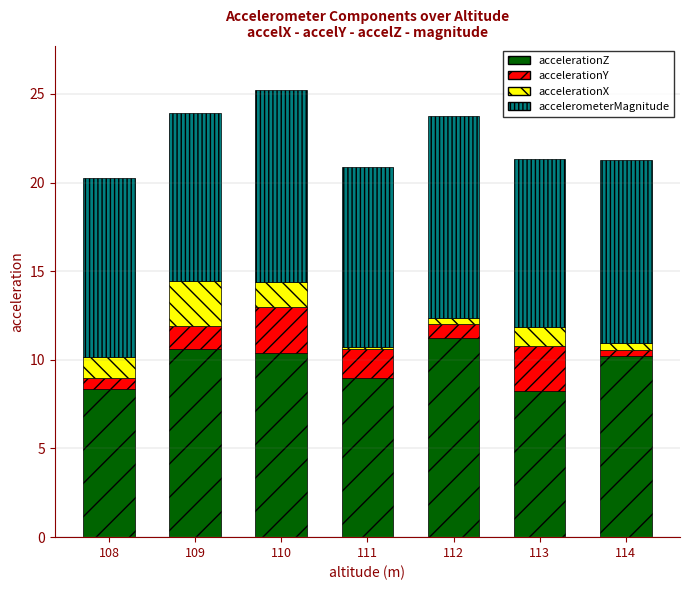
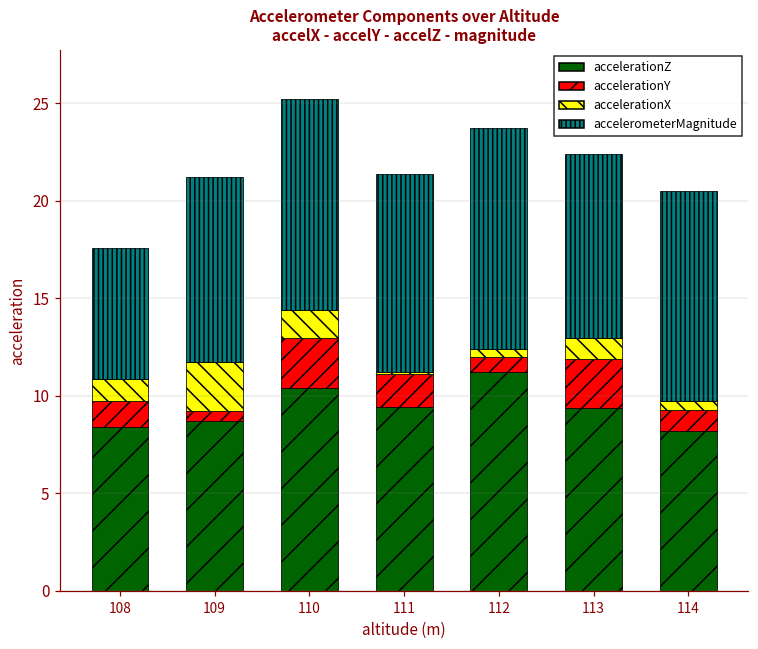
  {
    "accelerationZ": {
      "108": 8.4,
-     "109": 10.6,
+     "109": 8.7,
      "110": 10.4,
-     "111": 9.0,
+     "111": 9.4,
      "112": 11.2,
-     "113": 8.3,
-     "114": 10.2
+     "113": 9.4,
+     "114": 8.2
    },
    "accelerationY": {
-     "108": 0.6,
-     "109": 1.3,
+     "108": 1.3,
+     "109": 0.5,
      "110": 2.6,
      "111": 1.7,
      "112": 0.8,
      "113": 2.5,
-     "114": 0.3
+     "114": 1.1
    },
    "accelerationX": {
      "108": 1.2,
      "109": 2.5,
      "110": 1.4,
      "112": 0.4,
      "113": 1.1,
      "114": 0.4
    },
    "accelerometerMagnitude": {
-     "108": 10.1,
+     "108": 6.7,
      "109": 9.5,
      "110": 10.8,
      "111": 10.2,
      "112": 11.4,
      "113": 9.4,
-     "114": 10.3
+     "114": 10.8
    }
  }
